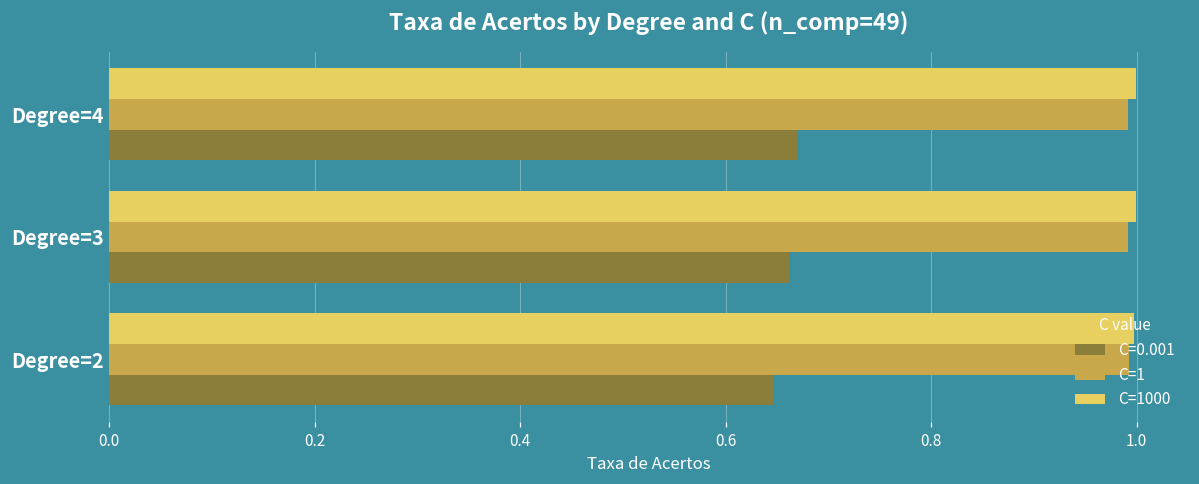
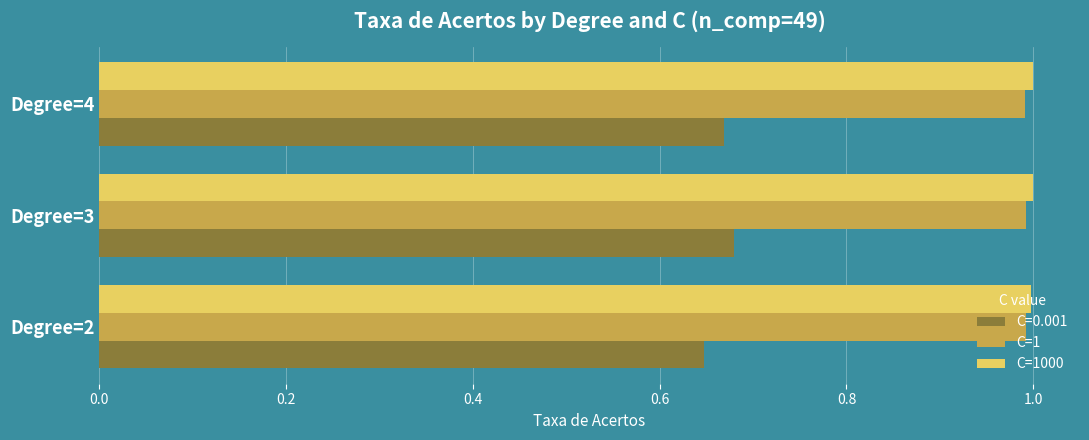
  {
    "C=0.001": {
      "Degree=4": 0.67,
-     "Degree=3": 0.66,
+     "Degree=3": 0.68,
      "Degree=2": 0.65
    }
  }
